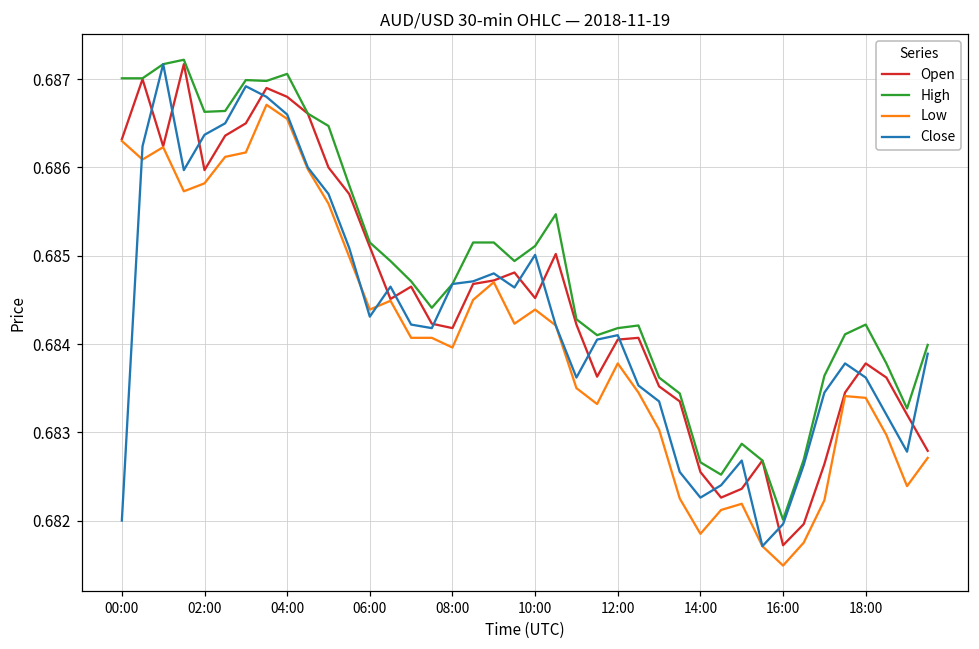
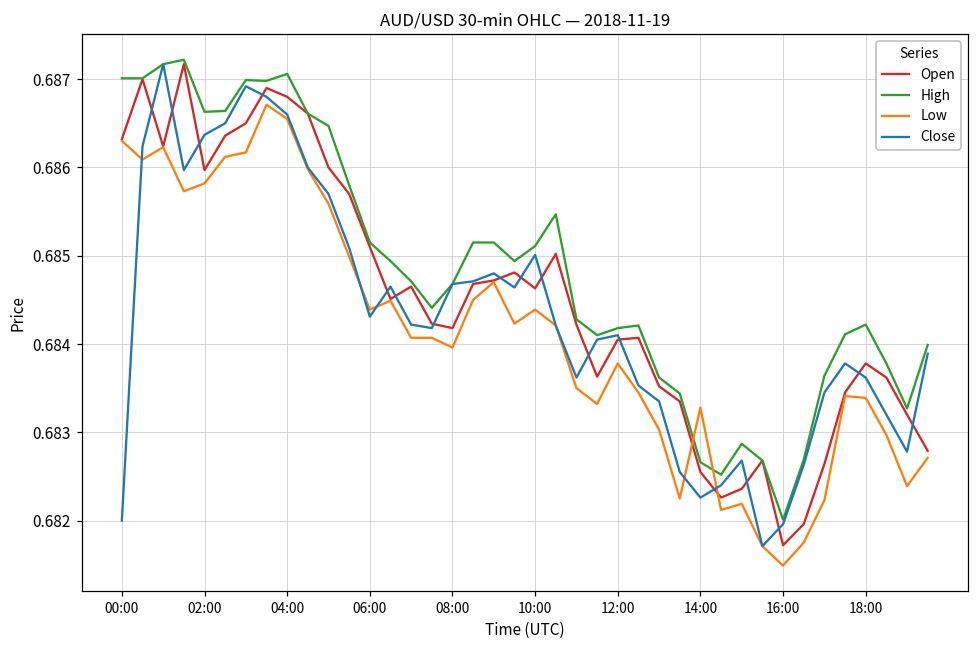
  {
    "Open": {
      "02:00": 0.6860,
      "04:00": 0.6868,
      "06:00": 0.6851,
      "08:00": 0.6842,
-     "10:00": 0.6845,
+     "10:00": 0.6846,
      "12:00": 0.6841,
      "14:00": 0.6826,
      "16:00": 0.6817,
      "18:00": 0.6838
    },
    "High": {
      "00:00": 0.6870,
      "02:00": 0.6866,
      "04:00": 0.6871,
      "06:00": 0.6852,
      "10:00": 0.6851,
      "12:00": 0.6842,
      "14:00": 0.6827,
      "16:00": 0.6820,
      "18:00": 0.6842
    },
    "Low": {
      "02:00": 0.6858,
      "04:00": 0.6866,
      "06:00": 0.6844,
      "08:00": 0.6840,
      "10:00": 0.6844,
      "12:00": 0.6838,
-     "14:00": 0.6819,
+     "14:00": 0.6833,
      "16:00": 0.6815,
      "18:00": 0.6834
    },
    "Close": {
      "00:00": 0.6820,
      "02:00": 0.6864,
      "04:00": 0.6866,
      "06:00": 0.6843,
      "10:00": 0.6850,
      "12:00": 0.6841,
      "14:00": 0.6823,
      "16:00": 0.6820,
      "18:00": 0.6836
    }
  }
